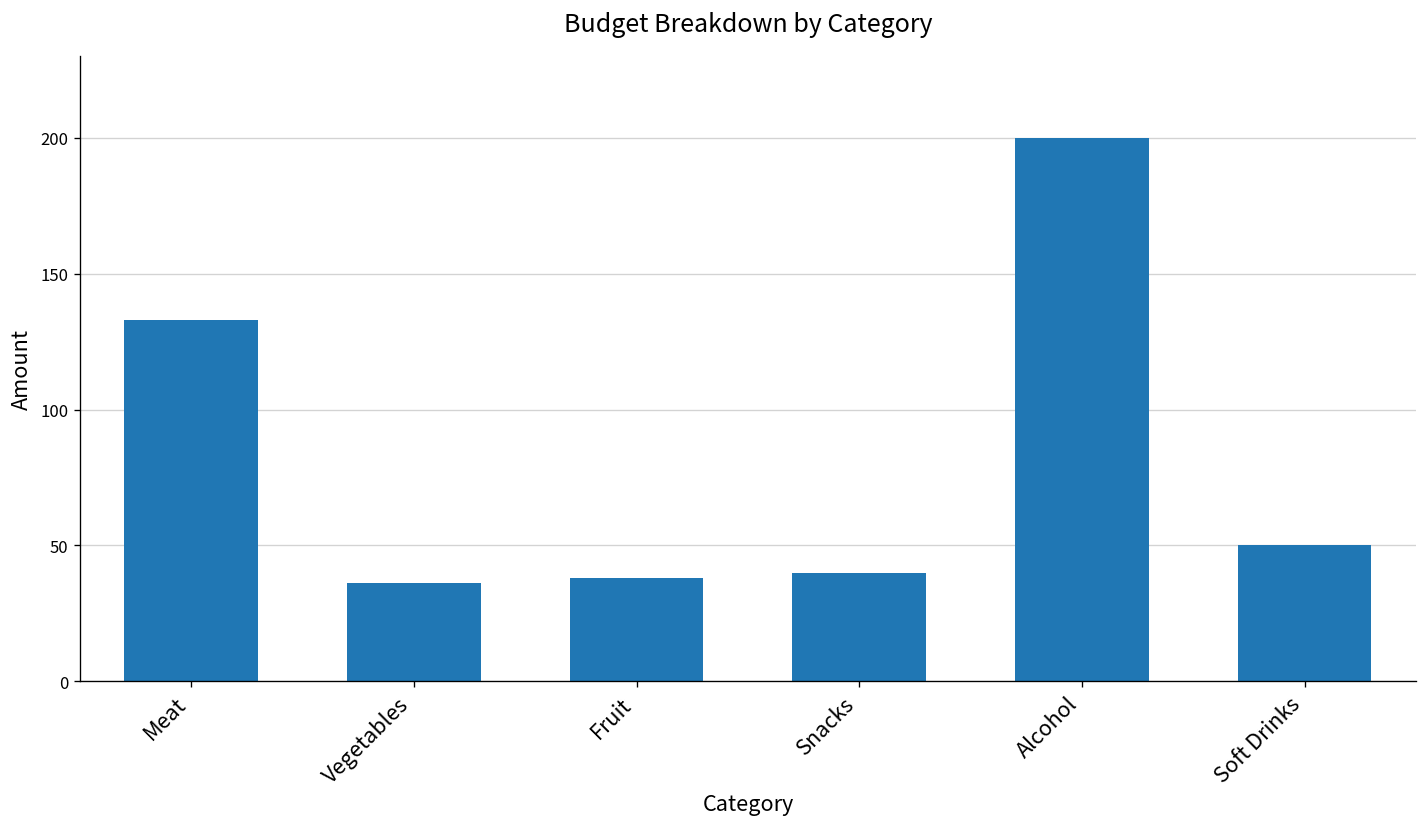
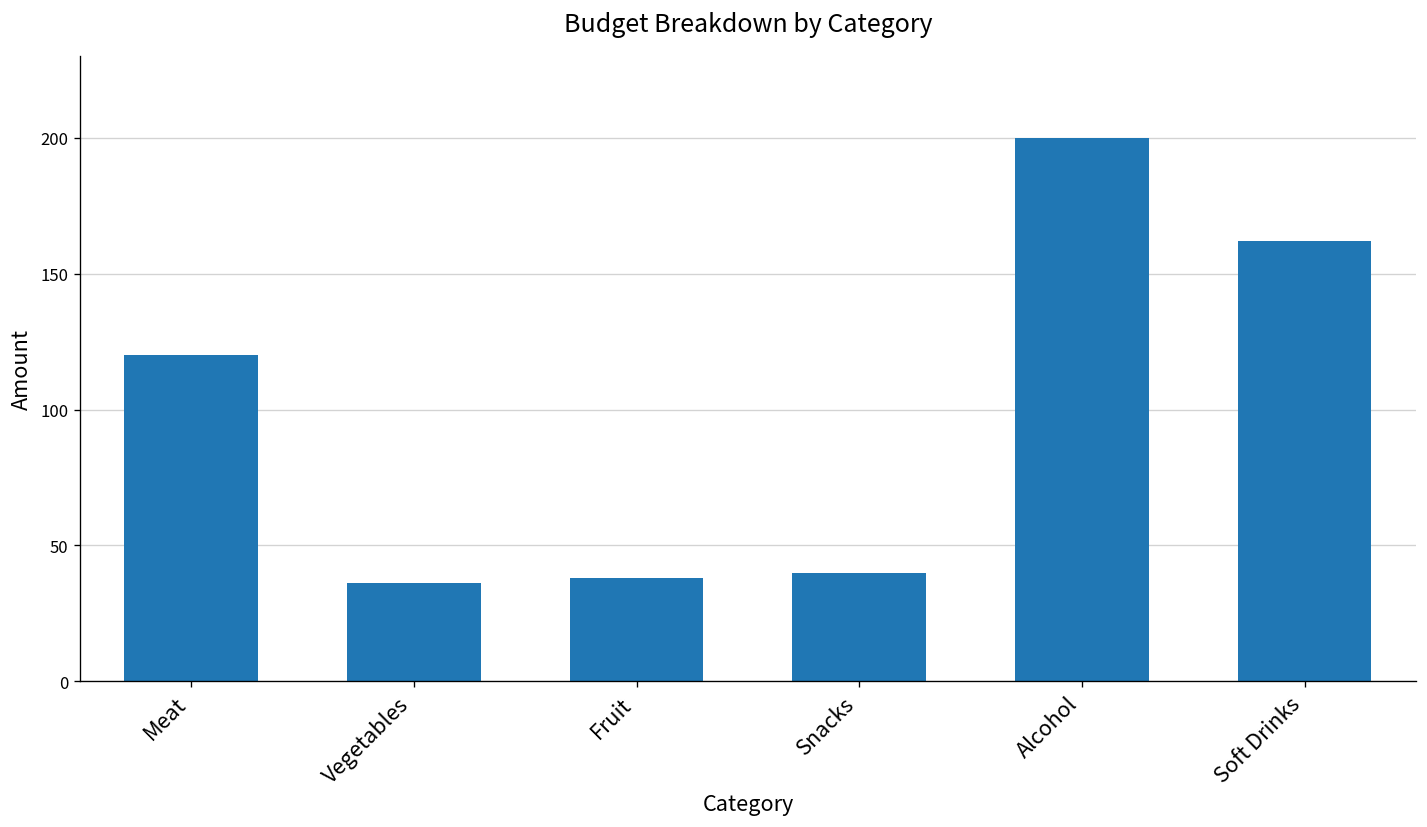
  {
-   "Meat": 133,
+   "Meat": 120,
    "Vegetables": 36,
    "Fruit": 38,
    "Snacks": 40,
    "Alcohol": 200,
-   "Soft Drinks": 50
+   "Soft Drinks": 162
  }
